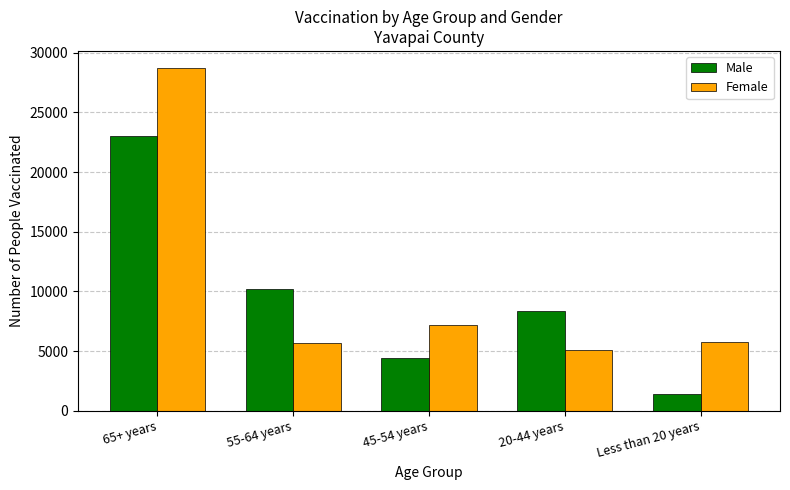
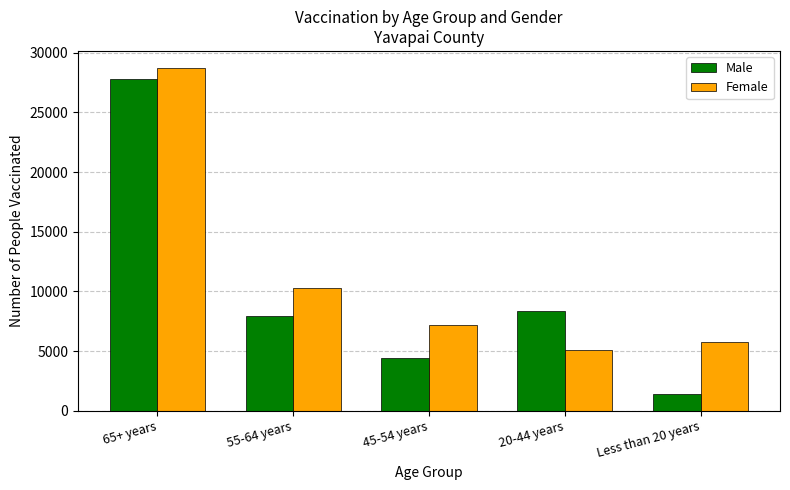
  {
    "Male": {
-     "65+ years": 23000,
-     "55-64 years": 10200,
+     "65+ years": 27800,
+     "55-64 years": 7900,
      "45-54 years": 4400,
      "20-44 years": 8300,
      "Less than 20 years": 1400
    },
    "Female": {
      "65+ years": 28700,
-     "55-64 years": 5700,
+     "55-64 years": 10300,
      "45-54 years": 7200,
      "20-44 years": 5100,
      "Less than 20 years": 5800
    }
  }
